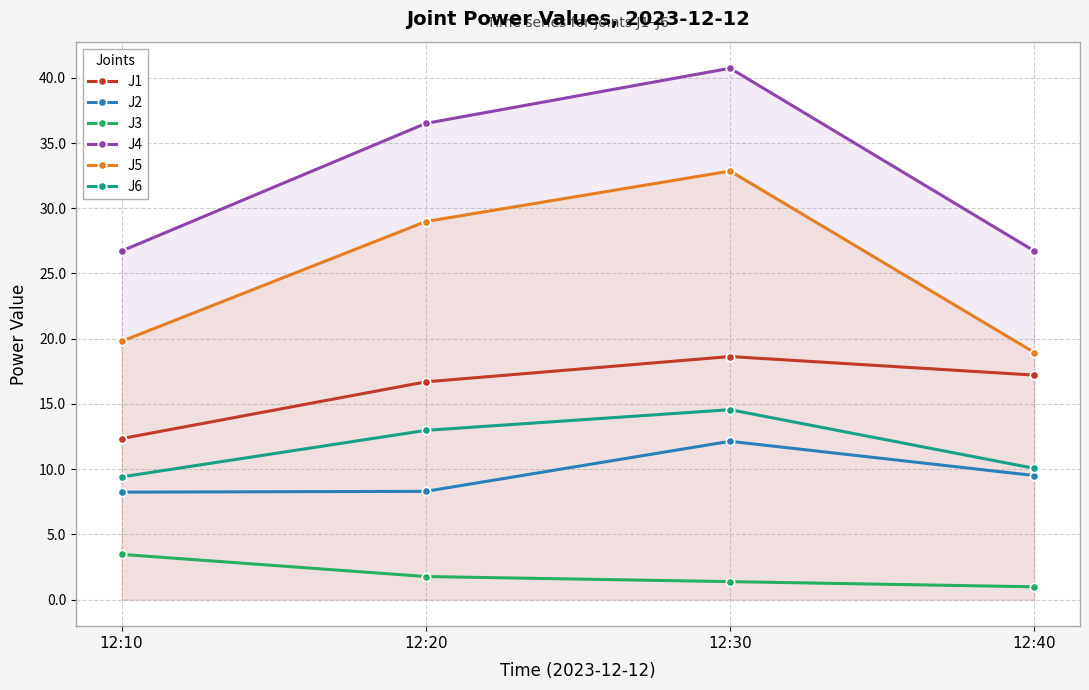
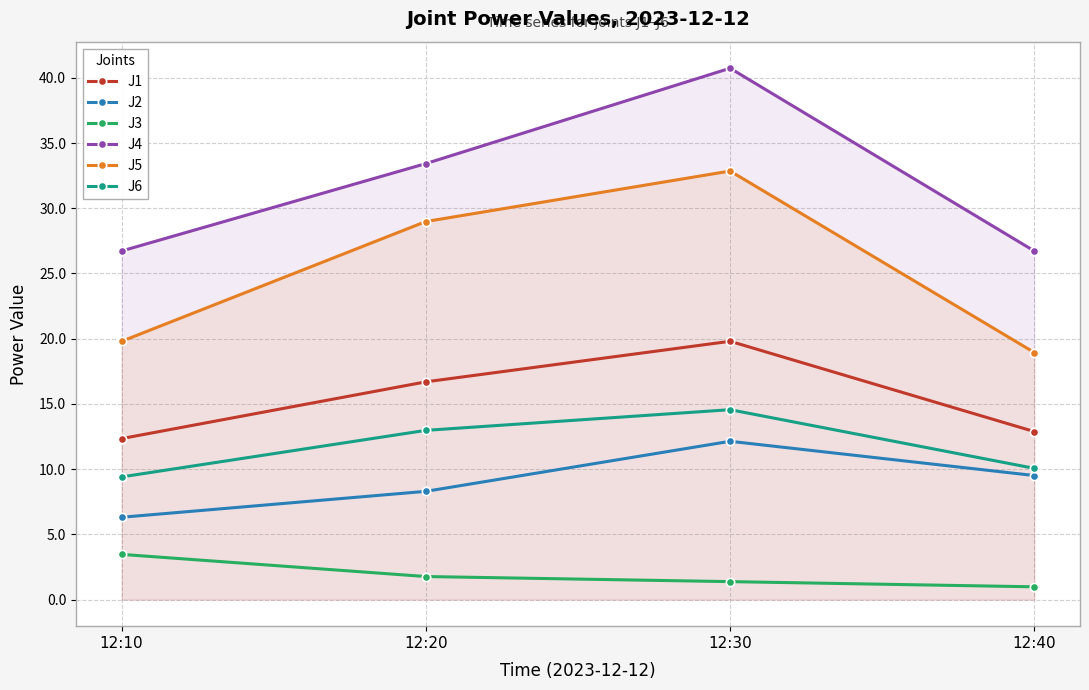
  {
    "J1": {
      "12:10": 12.3,
      "12:20": 16.7,
-     "12:30": 18.6,
-     "12:40": 17.2
+     "12:30": 19.8,
+     "12:40": 12.9
    },
    "J2": {
-     "12:10": 8.2,
+     "12:10": 6.3,
      "12:20": 8.3,
      "12:30": 12.1,
      "12:40": 9.5
    },
    "J4": {
      "12:10": 26.7,
-     "12:20": 36.5,
+     "12:20": 33.4,
      "12:30": 40.7,
      "12:40": 26.7
    },
    "J5": {
      "12:10": 19.8,
      "12:20": 29.0,
      "12:30": 32.9,
      "12:40": 18.9
    }
  }
